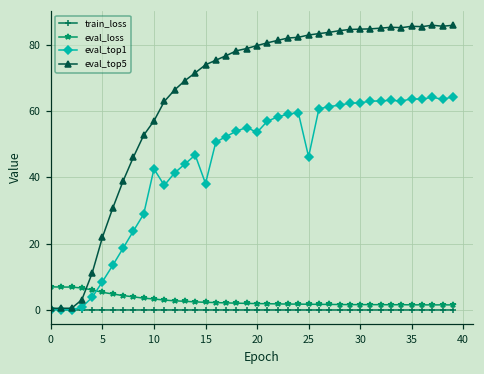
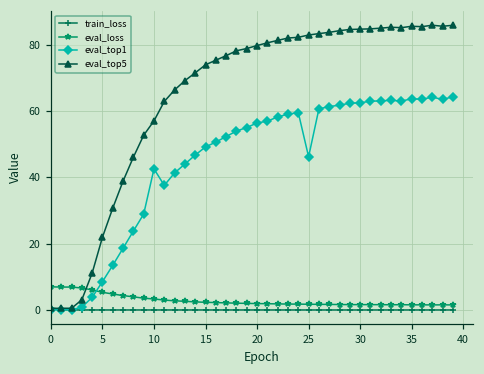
  {
    "eval_top1": {
      "5": 9,
      "10": 43,
-     "15": 38,
-     "20": 54,
+     "15": 49,
+     "20": 56,
      "25": 46,
      "30": 63,
      "35": 64
    }
  }
